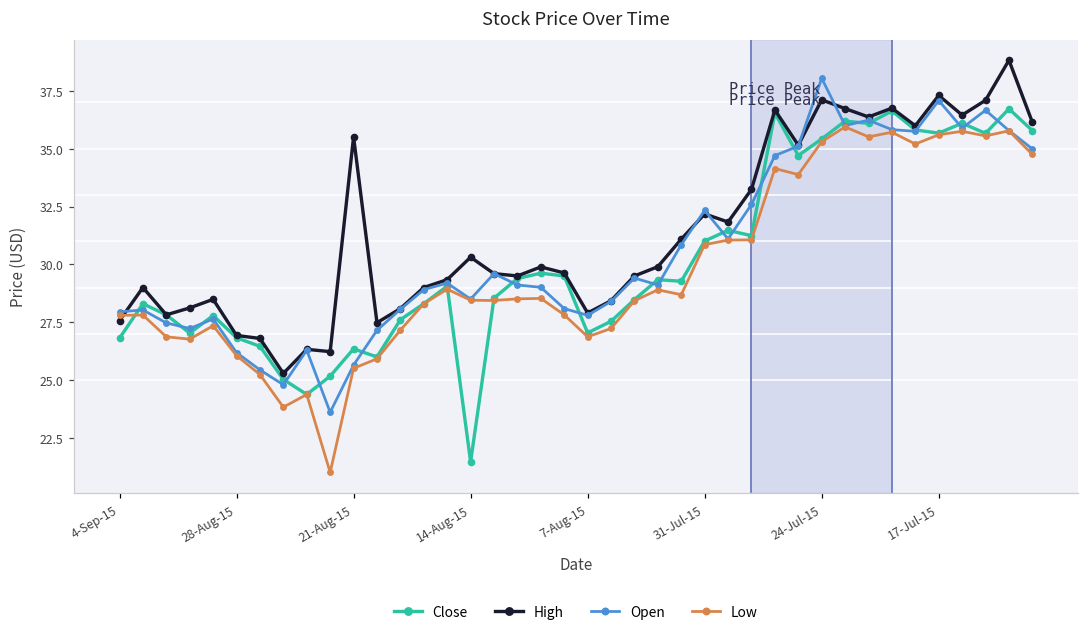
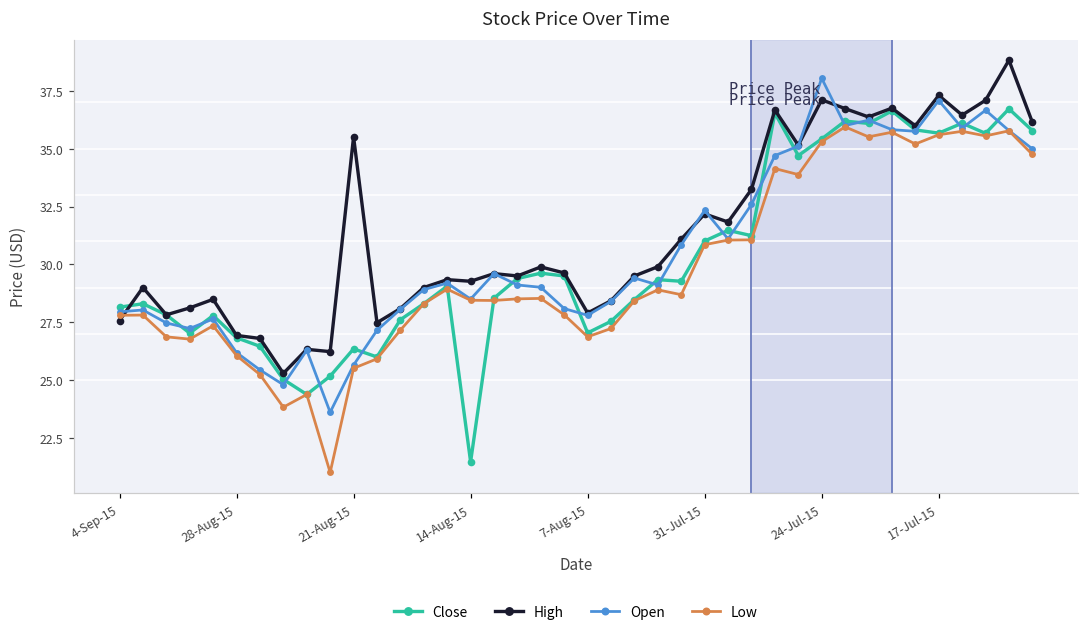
  {
    "Close": {
-     "4-Sep-15": 26.8,
+     "4-Sep-15": 28.2,
      "21-Aug-15": 26.4,
      "14-Aug-15": 21.5,
      "7-Aug-15": 27.0,
      "31-Jul-15": 31.0
    },
    "High": {
      "4-Sep-15": 27.6,
      "21-Aug-15": 35.5,
-     "14-Aug-15": 30.3,
+     "14-Aug-15": 29.3,
      "31-Jul-15": 32.2,
      "24-Jul-15": 37.1,
      "17-Jul-15": 37.3
    },
    "Open": {
      "4-Sep-15": 28.0,
      "28-Aug-15": 26.2,
      "21-Aug-15": 25.7,
      "31-Jul-15": 32.3,
      "24-Jul-15": 38.0,
      "17-Jul-15": 37.1
    },
    "Low": {
      "4-Sep-15": 27.8,
      "28-Aug-15": 26.1,
      "21-Aug-15": 25.5,
      "7-Aug-15": 26.9,
      "31-Jul-15": 30.9
    }
  }
